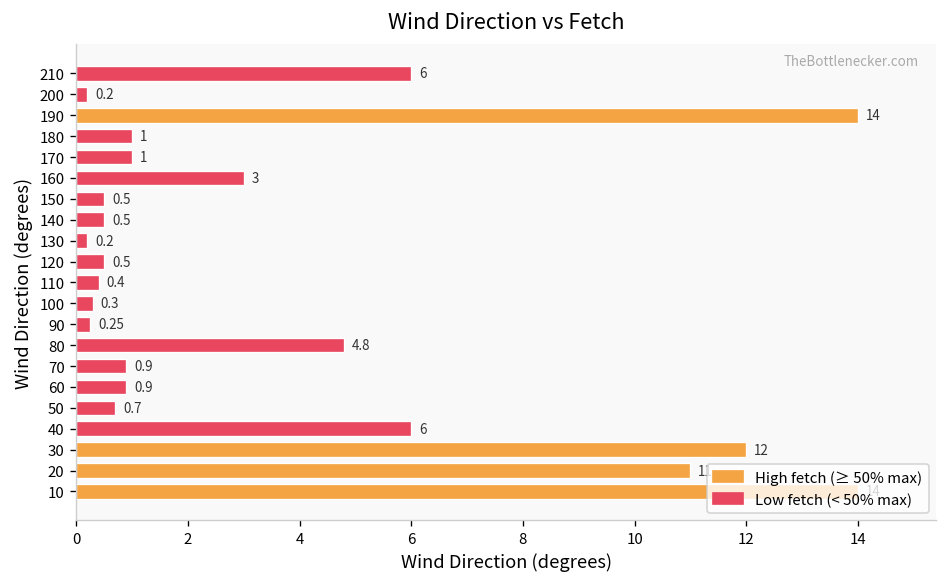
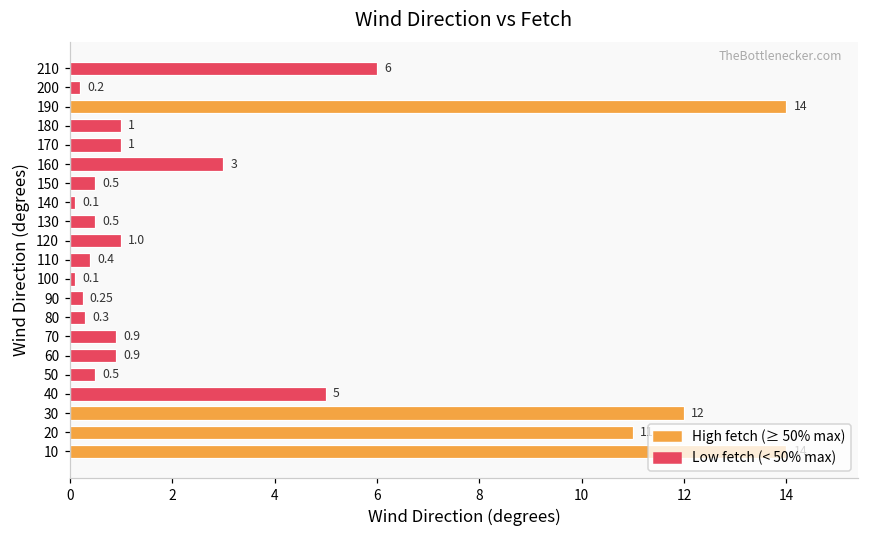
  {
    "210": 6,
    "200": 0.2,
    "190": 14,
    "180": 1,
    "170": 1,
    "160": 3,
    "150": 0.5,
-   "140": 0.5,
-   "130": 0.2,
-   "120": 0.5,
+   "140": 0.1,
+   "130": 0.5,
+   "120": 1.0,
    "110": 0.4,
-   "100": 0.3,
+   "100": 0.1,
    "90": 0.25,
-   "80": 4.8,
+   "80": 0.3,
    "70": 0.9,
    "60": 0.9,
-   "50": 0.7,
-   "40": 6,
+   "50": 0.5,
+   "40": 5,
    "30": 12
  }
